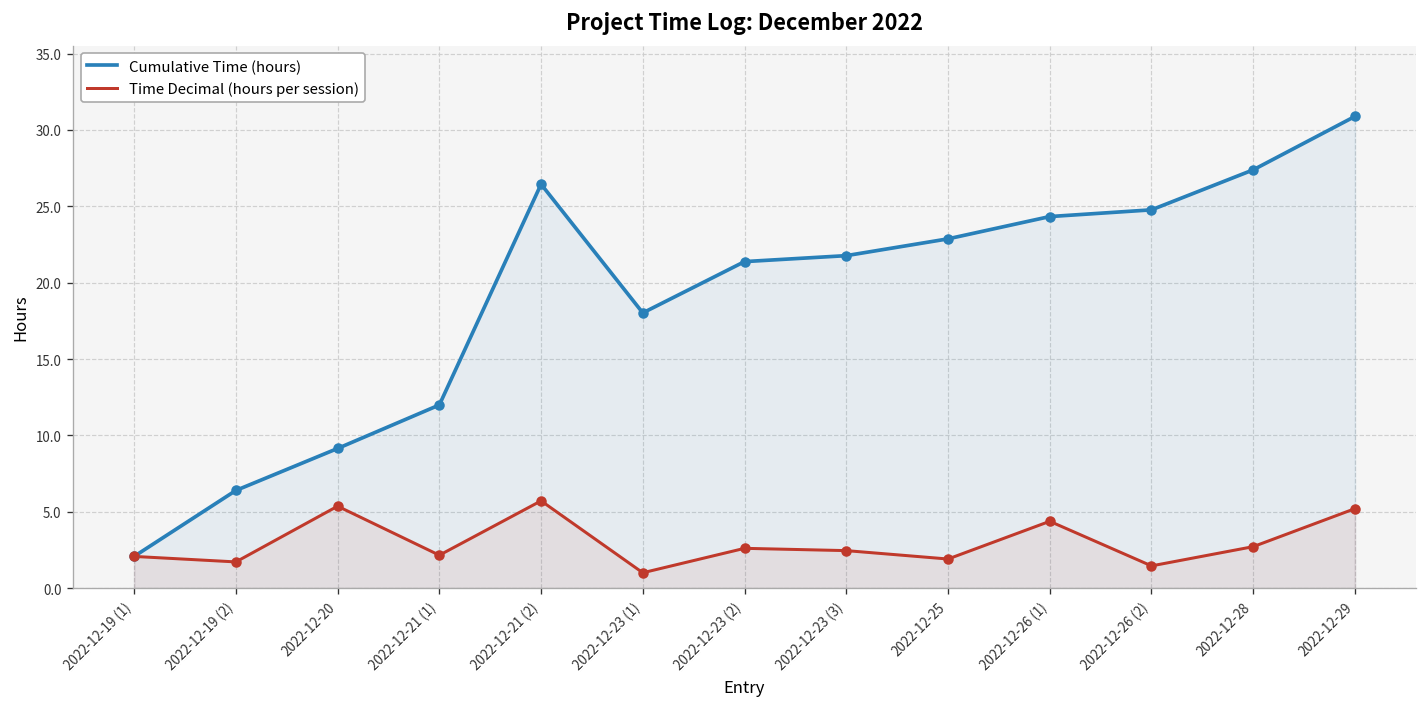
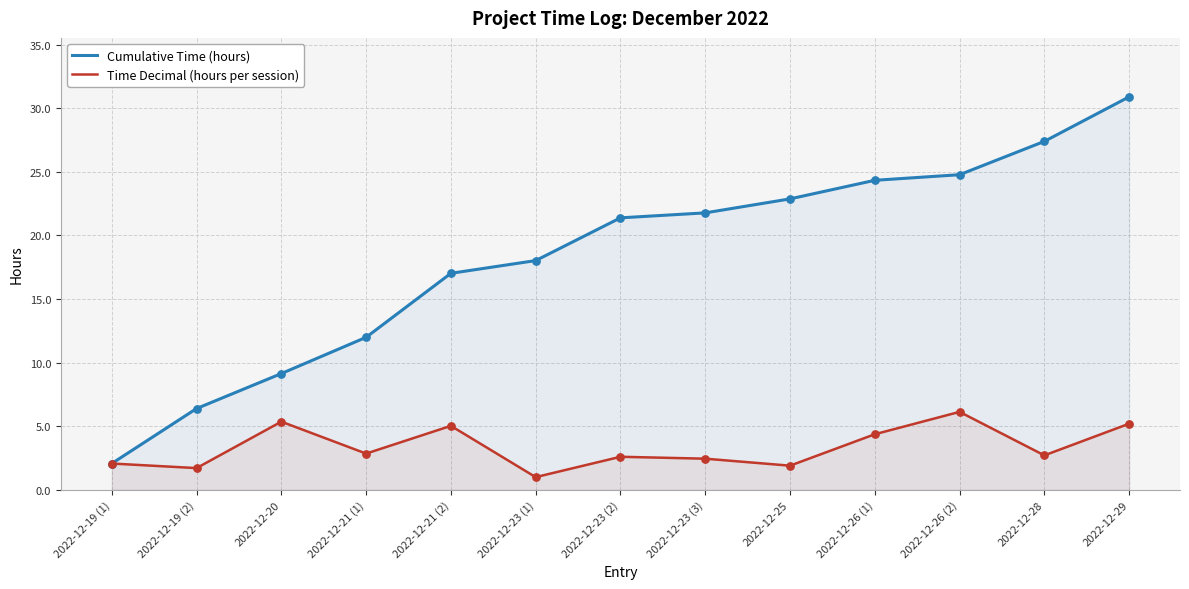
  {
    "Cumulative Time (hours)": {
      "2022-12-19 (2)": 6.4,
      "2022-12-20": 9.1,
      "2022-12-21 (1)": 12.0,
-     "2022-12-21 (2)": 26.5,
+     "2022-12-21 (2)": 17.0,
      "2022-12-23 (1)": 18.0,
      "2022-12-23 (2)": 21.4,
      "2022-12-23 (3)": 21.8,
      "2022-12-25": 22.9,
      "2022-12-26 (1)": 24.3,
      "2022-12-26 (2)": 24.8,
      "2022-12-28": 27.4,
      "2022-12-29": 30.9
    },
    "Time Decimal (hours per session)": {
      "2022-12-19 (2)": 1.7,
      "2022-12-20": 5.4,
-     "2022-12-21 (1)": 2.2,
-     "2022-12-21 (2)": 5.7,
+     "2022-12-21 (1)": 2.9,
+     "2022-12-21 (2)": 5.0,
      "2022-12-23 (1)": 1.0,
      "2022-12-23 (2)": 2.6,
      "2022-12-23 (3)": 2.5,
      "2022-12-25": 1.9,
      "2022-12-26 (1)": 4.4,
-     "2022-12-26 (2)": 1.5,
+     "2022-12-26 (2)": 6.1,
      "2022-12-28": 2.7,
      "2022-12-29": 5.2
    }
  }
